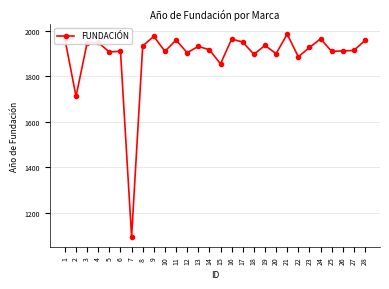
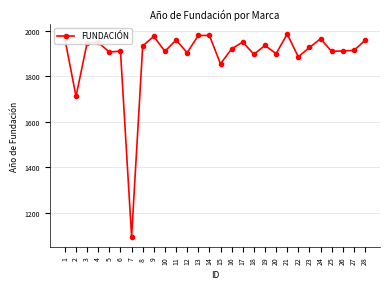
  {
    "2": 1710,
    "5": 1910,
    "6": 1910,
    "7": 1090,
    "8": 1930,
    "9": 1980,
    "10": 1910,
    "11": 1960,
    "12": 1900,
-   "13": 1930,
-   "14": 1920,
+   "13": 1980,
+   "14": 1980,
    "15": 1850,
-   "16": 1960,
+   "16": 1920,
    "17": 1950,
    "18": 1900,
    "19": 1940,
    "20": 1900,
    "21": 1990,
    "22": 1890,
    "23": 1930,
    "24": 1960,
    "25": 1910,
    "26": 1910,
    "27": 1910,
    "28": 1960
  }
